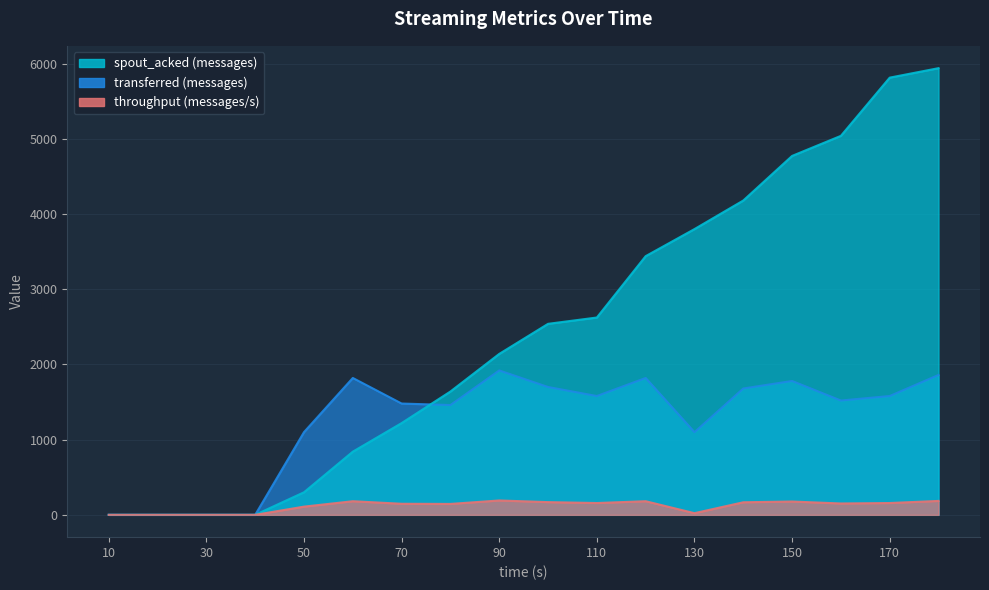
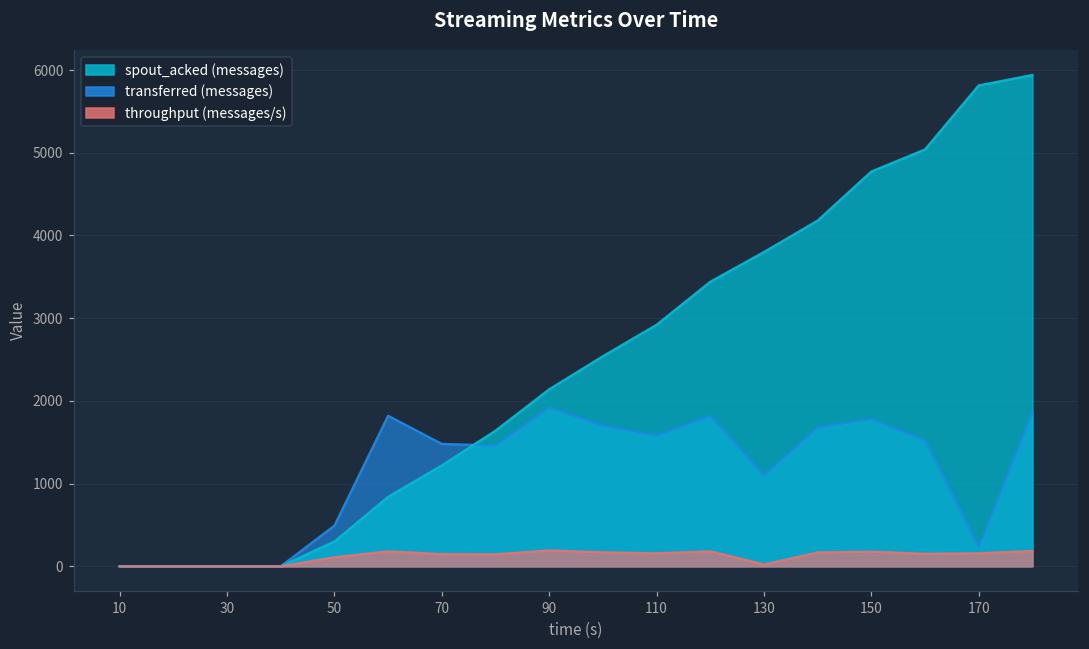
  {
    "transferred (messages)": {
-     "50": 1100,
+     "50": 500,
      "70": 1500,
      "90": 1900,
      "110": 1600,
      "130": 1100,
      "150": 1800,
-     "170": 1600
+     "170": 200
    },
    "spout_acked (messages)": {
      "50": 300,
      "70": 1200,
      "90": 2100,
-     "110": 2600,
+     "110": 2900,
      "130": 3800,
      "150": 4800,
      "170": 5800
    },
    "throughput (messages/s)": {
      "50": 100,
      "70": 100,
      "90": 200,
      "110": 200,
      "130": 0,
      "150": 200,
      "170": 200
    }
  }
